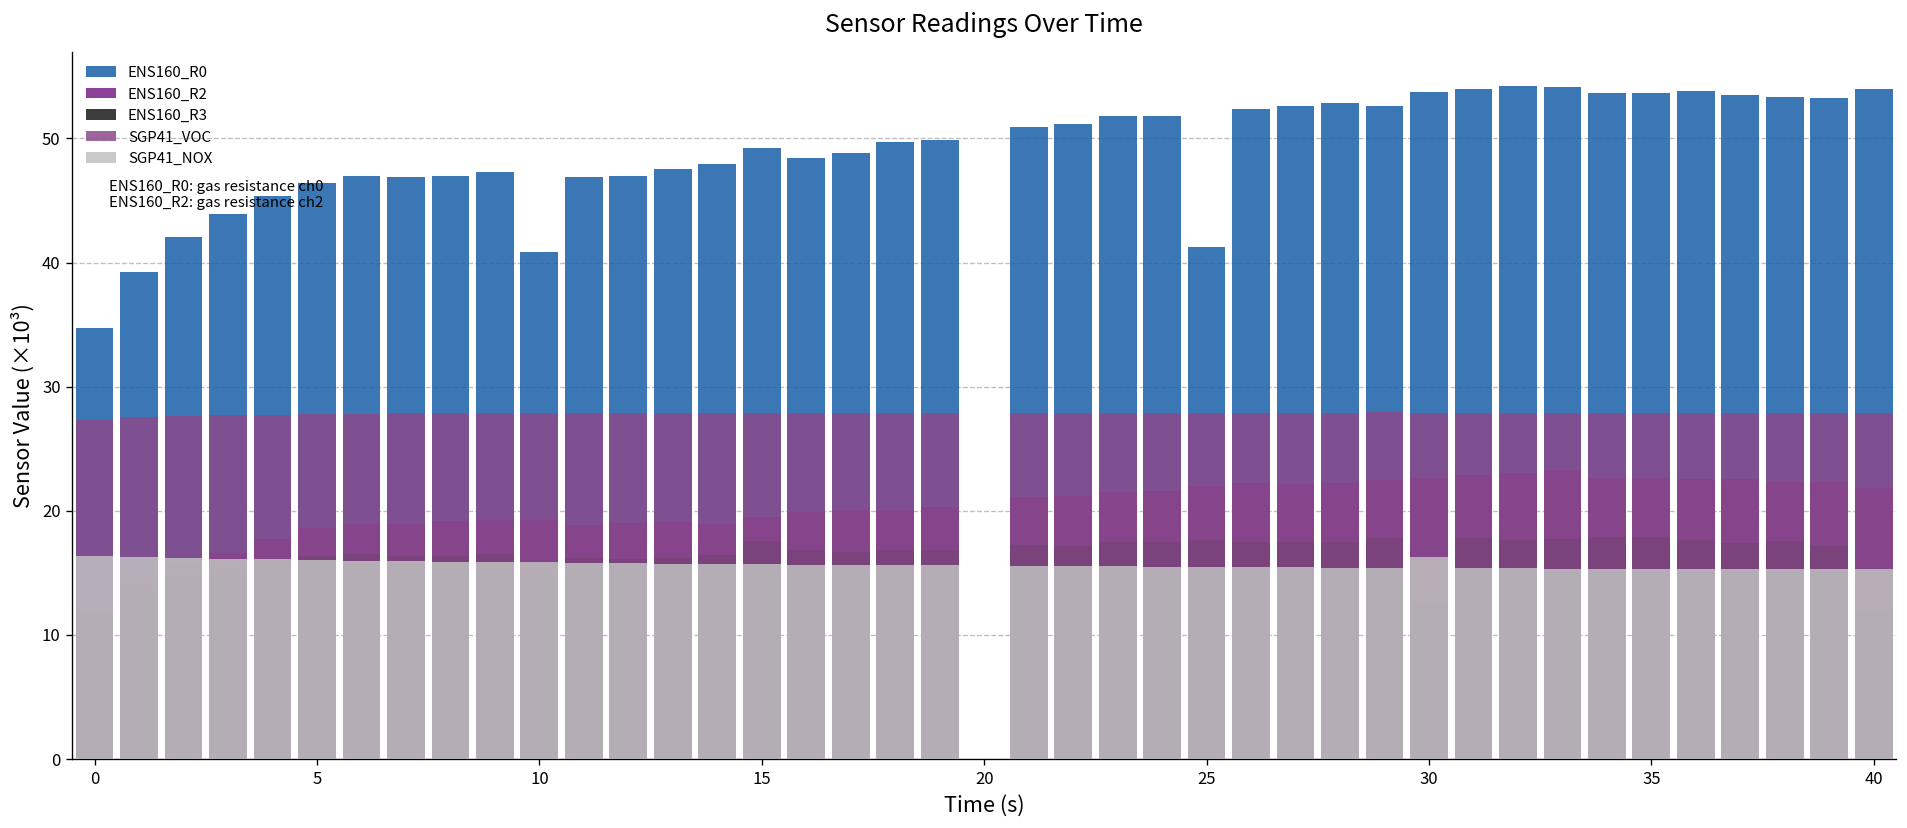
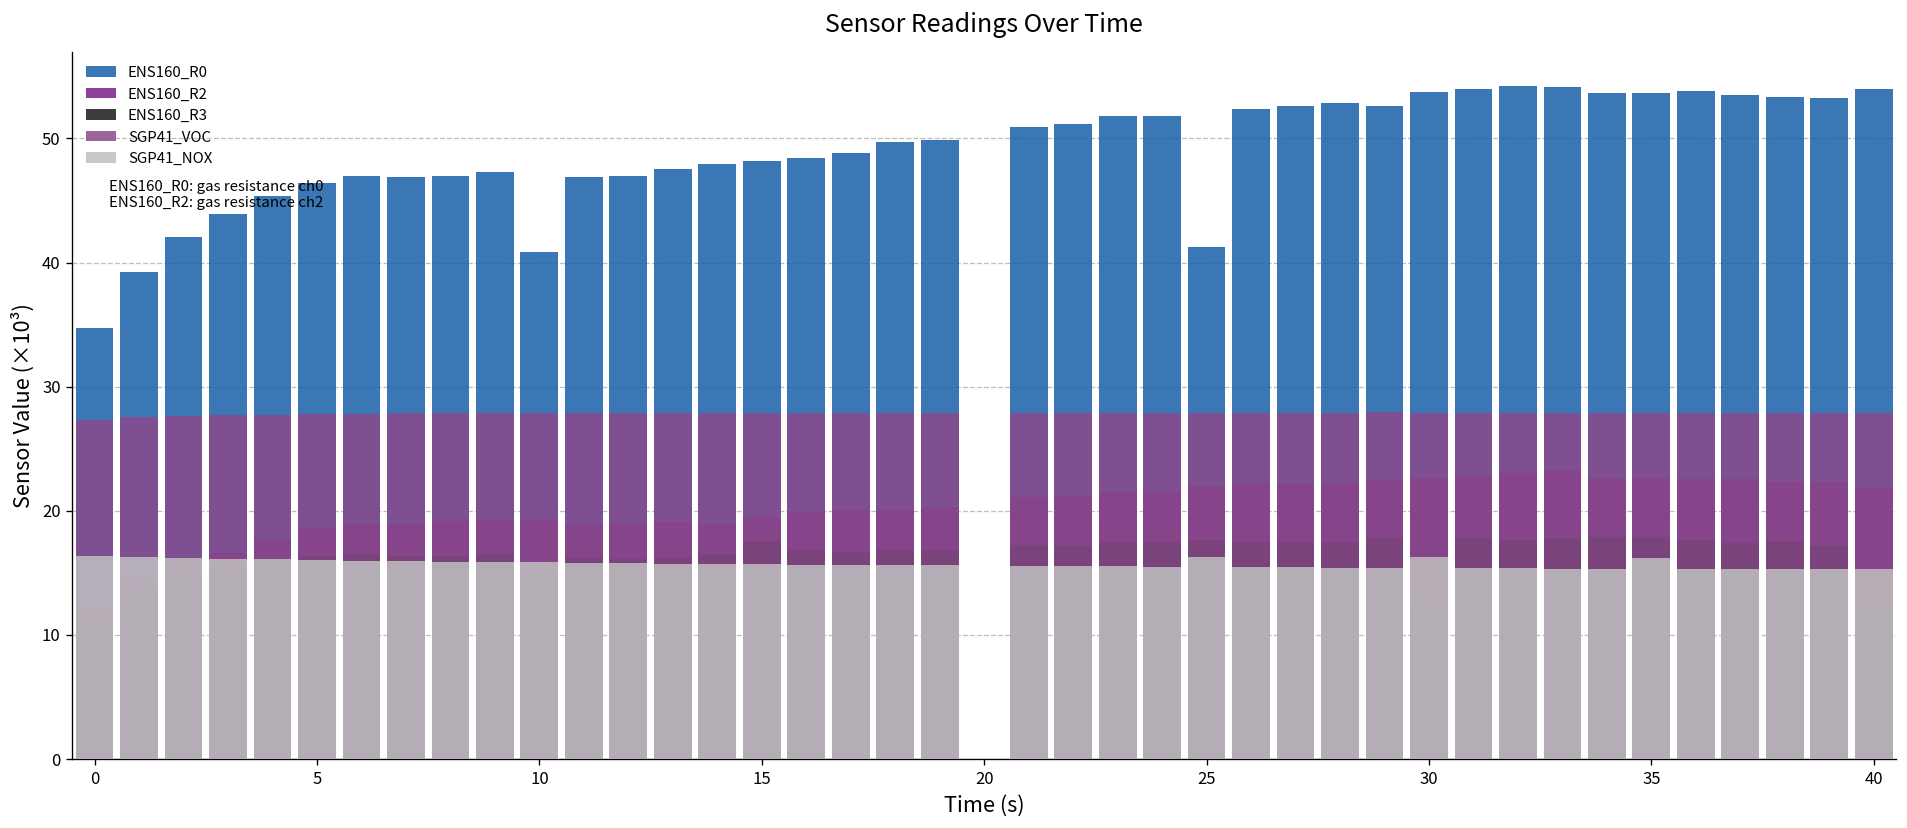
  {
    "ENS160_R0": {
      "0": 34.7,
      "5": 46.4,
      "10": 40.9,
-     "15": 49.3,
+     "15": 48.2,
      "25": 41.2,
      "30": 53.7,
      "35": 53.7,
      "40": 54.0
    },
    "SGP41_NOX": {
-     "25": 15.5,
-     "35": 15.3
+     "25": 16.3,
+     "35": 16.2
    }
  }
